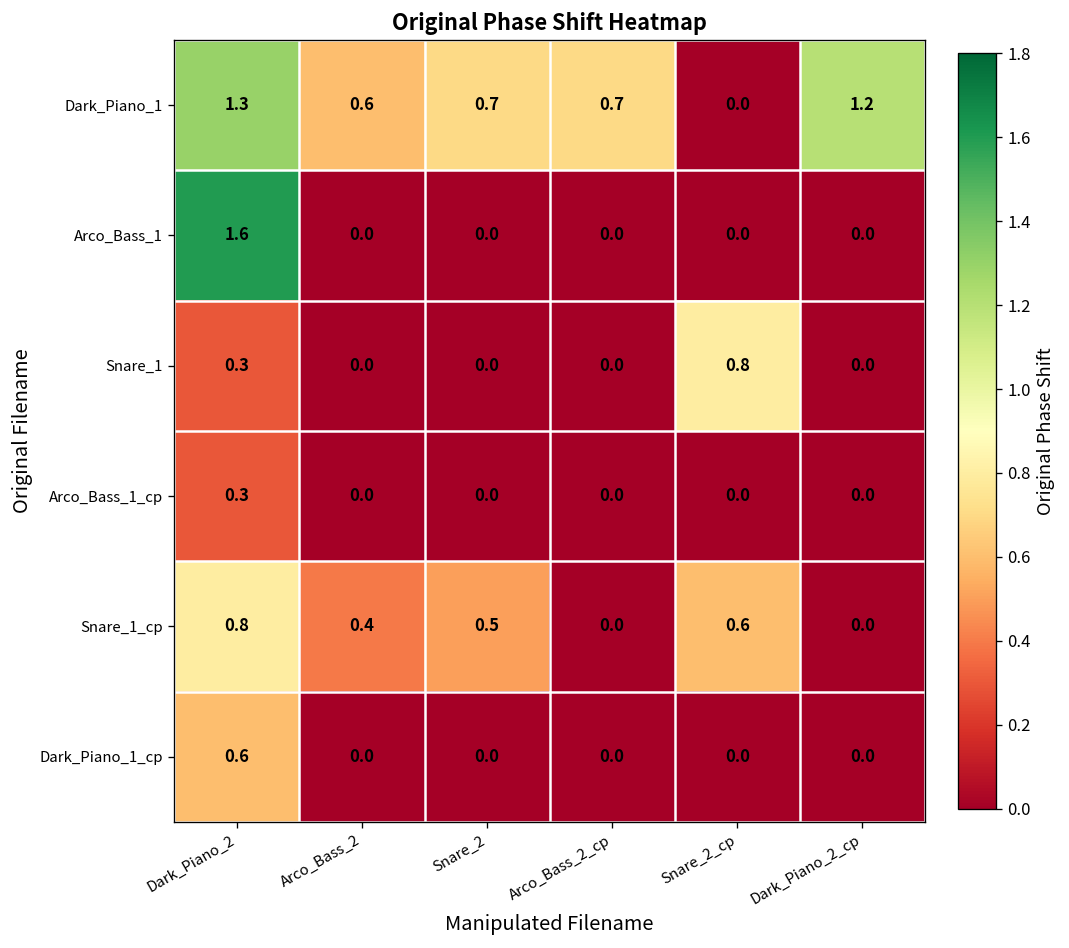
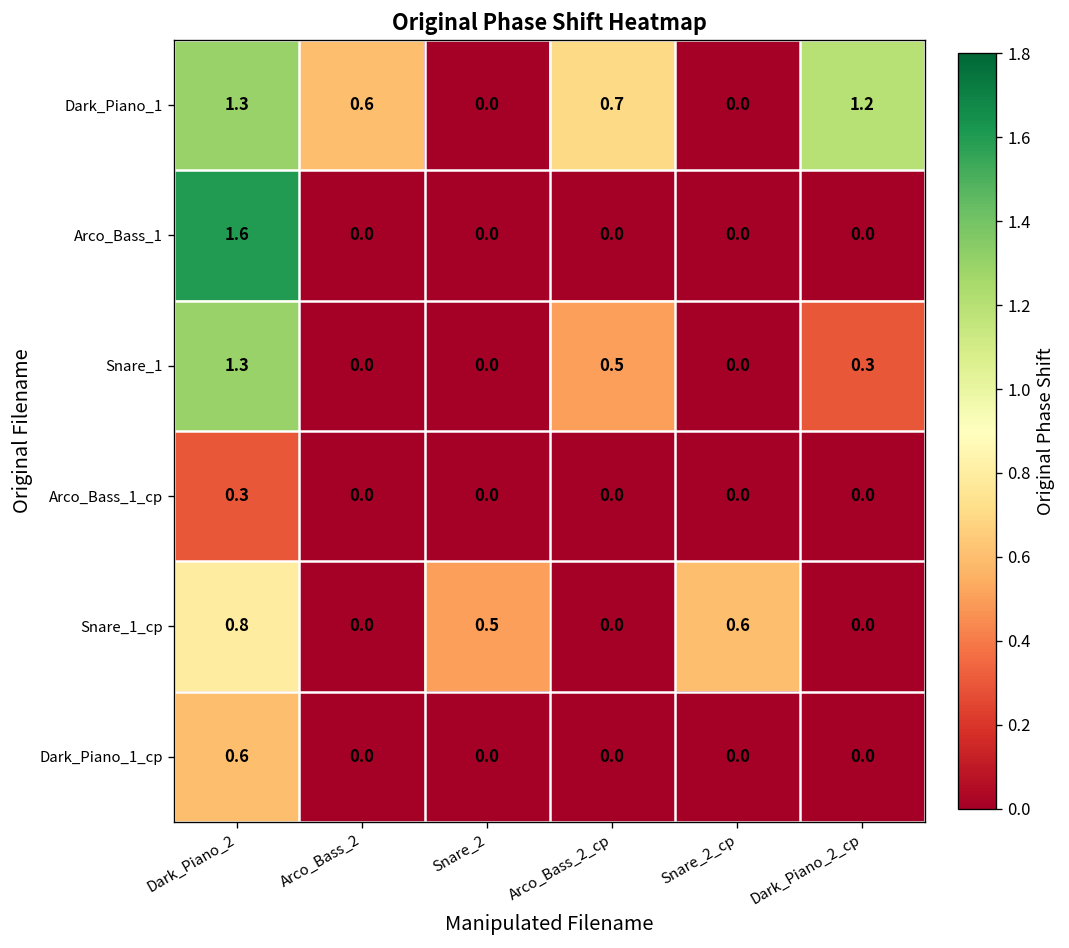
  {
    "Dark_Piano_1": {
      "Dark_Piano_2": 1.3,
      "Arco_Bass_2": 0.6,
-     "Snare_2": 0.7,
+     "Snare_2": 0.0,
      "Arco_Bass_2_cp": 0.7,
      "Snare_2_cp": 0.0,
      "Dark_Piano_2_cp": 1.2
    },
    "Arco_Bass_1": {
      "Dark_Piano_2": 1.6,
      "Arco_Bass_2": 0.0,
      "Snare_2": 0.0,
      "Arco_Bass_2_cp": 0.0,
      "Snare_2_cp": 0.0,
      "Dark_Piano_2_cp": 0.0
    },
    "Snare_1": {
-     "Dark_Piano_2": 0.3,
+     "Dark_Piano_2": 1.3,
      "Arco_Bass_2": 0.0,
      "Snare_2": 0.0,
-     "Arco_Bass_2_cp": 0.0,
-     "Snare_2_cp": 0.8,
-     "Dark_Piano_2_cp": 0.0
+     "Arco_Bass_2_cp": 0.5,
+     "Snare_2_cp": 0.0,
+     "Dark_Piano_2_cp": 0.3
    },
    "Arco_Bass_1_cp": {
      "Dark_Piano_2": 0.3,
      "Arco_Bass_2": 0.0,
      "Snare_2": 0.0,
      "Arco_Bass_2_cp": 0.0,
      "Snare_2_cp": 0.0,
      "Dark_Piano_2_cp": 0.0
    },
    "Snare_1_cp": {
      "Dark_Piano_2": 0.8,
-     "Arco_Bass_2": 0.4,
+     "Arco_Bass_2": 0.0,
      "Snare_2": 0.5,
      "Arco_Bass_2_cp": 0.0,
      "Snare_2_cp": 0.6,
      "Dark_Piano_2_cp": 0.0
    },
    "Dark_Piano_1_cp": {
      "Dark_Piano_2": 0.6,
      "Arco_Bass_2": 0.0,
      "Snare_2": 0.0,
      "Arco_Bass_2_cp": 0.0,
      "Snare_2_cp": 0.0,
      "Dark_Piano_2_cp": 0.0
    }
  }
